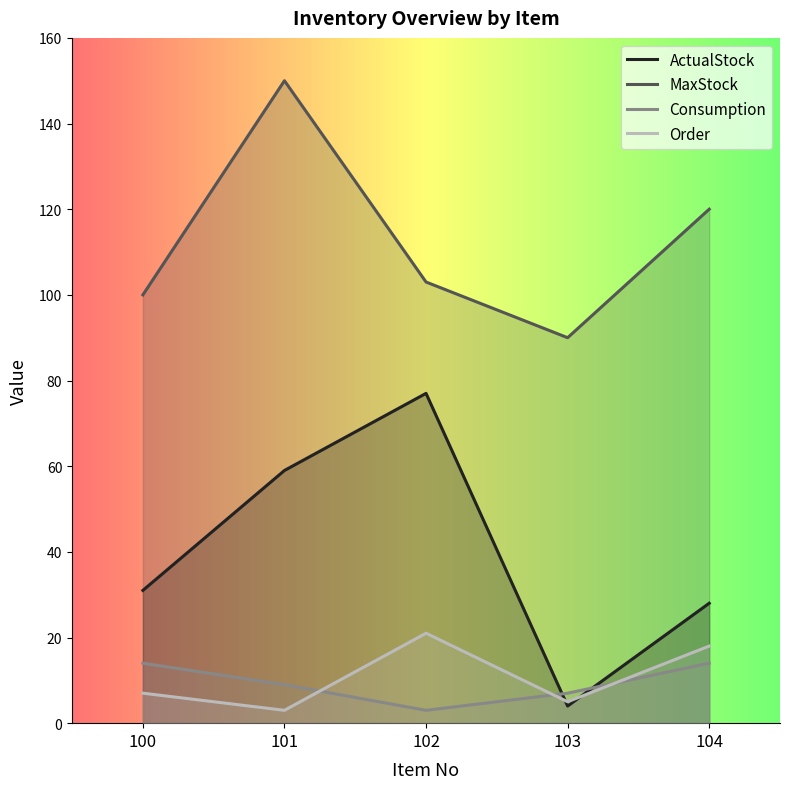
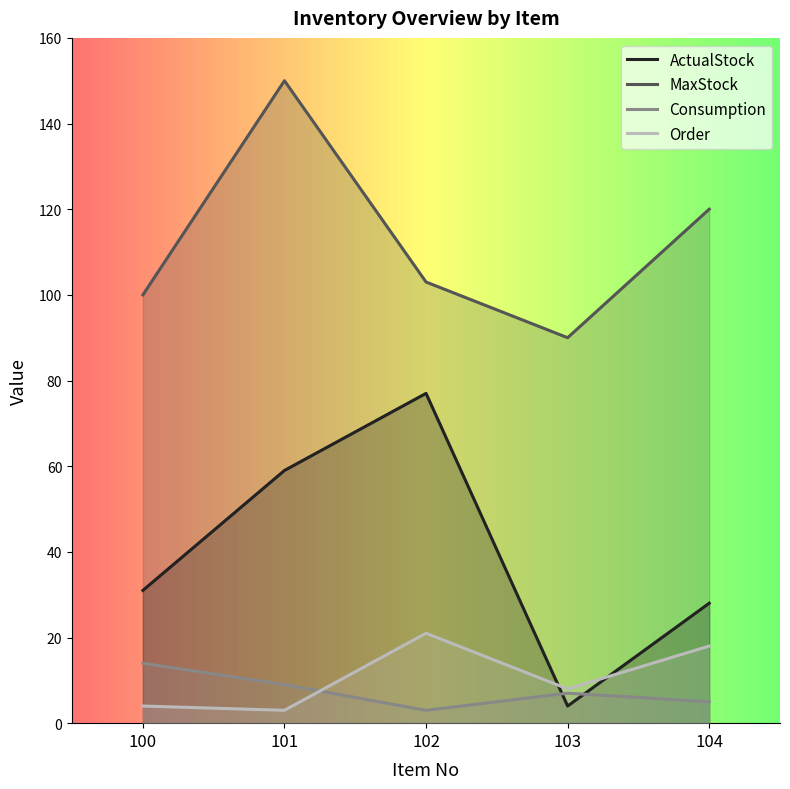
  {
    "ActualStock": {
      "100": 31,
      "101": 59,
      "102": 77,
      "103": 4,
      "104": 28
    },
    "MaxStock": {
      "100": 100,
      "101": 150,
      "102": 103,
      "103": 90,
      "104": 120
    },
    "Consumption": {
      "100": 14,
      "101": 9,
      "102": 3,
      "103": 7,
-     "104": 14
+     "104": 5
    },
    "Order": {
-     "100": 7,
+     "100": 4,
      "101": 3,
      "102": 21,
-     "103": 5,
+     "103": 8,
      "104": 18
    }
  }
